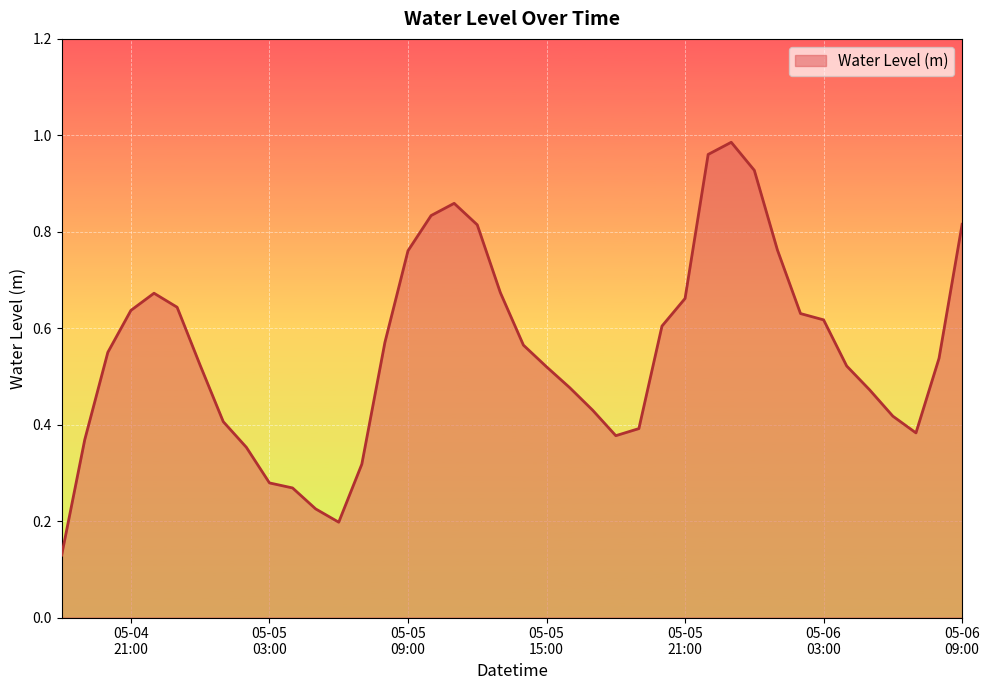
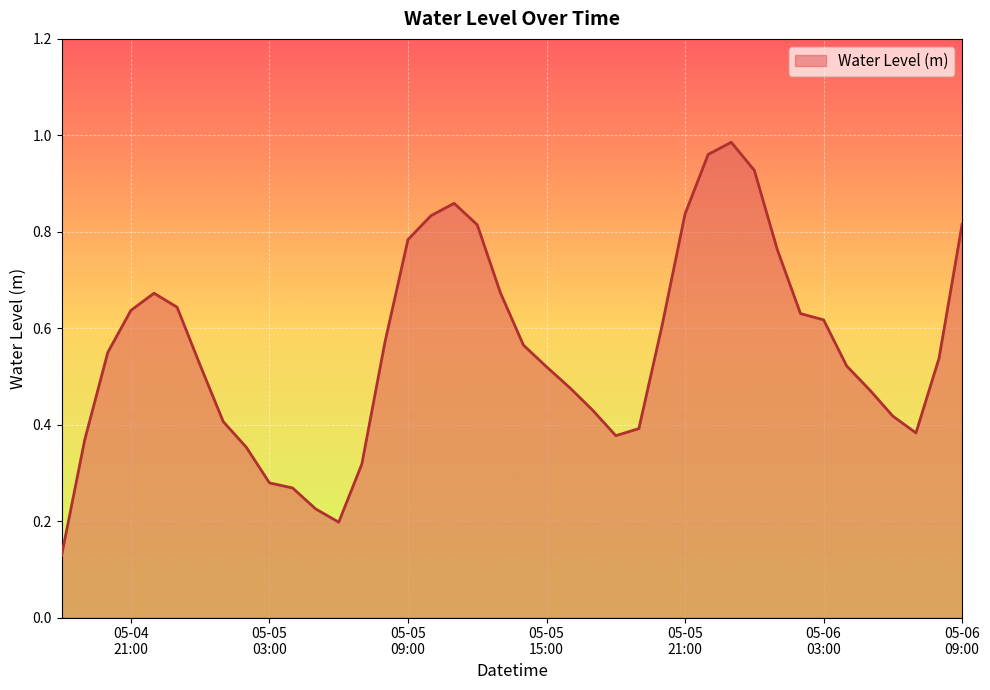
  {
    "05-04 21:00": 0.64,
    "05-05 03:00": 0.28,
-   "05-05 09:00": 0.76,
+   "05-05 09:00": 0.78,
    "05-05 15:00": 0.52,
-   "05-05 21:00": 0.66,
+   "05-05 21:00": 0.84,
    "05-06 03:00": 0.62,
    "05-06 09:00": 0.82
  }
